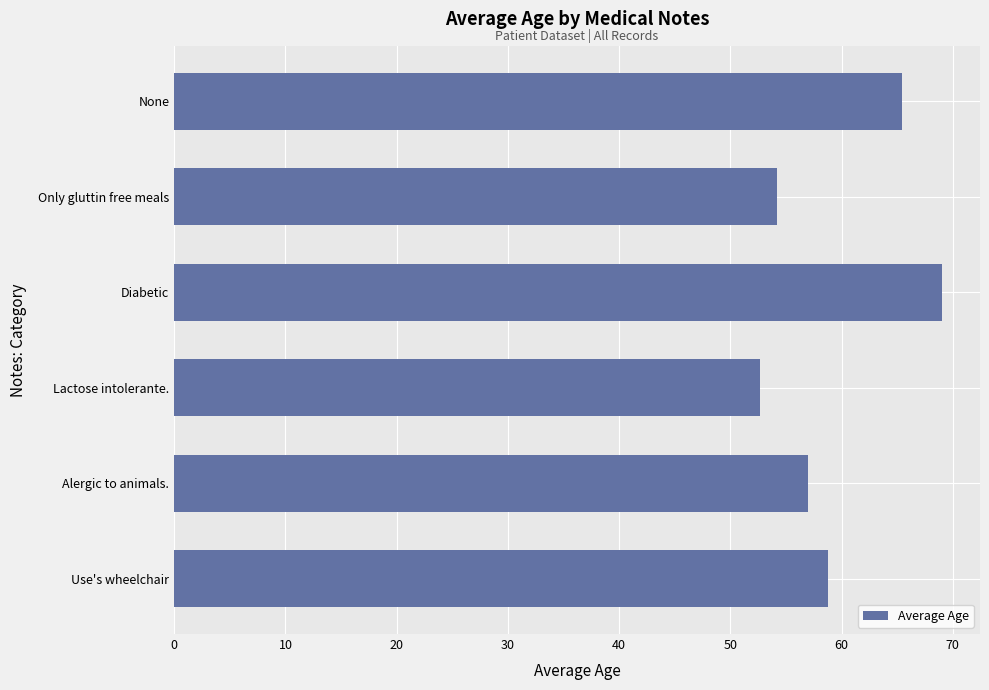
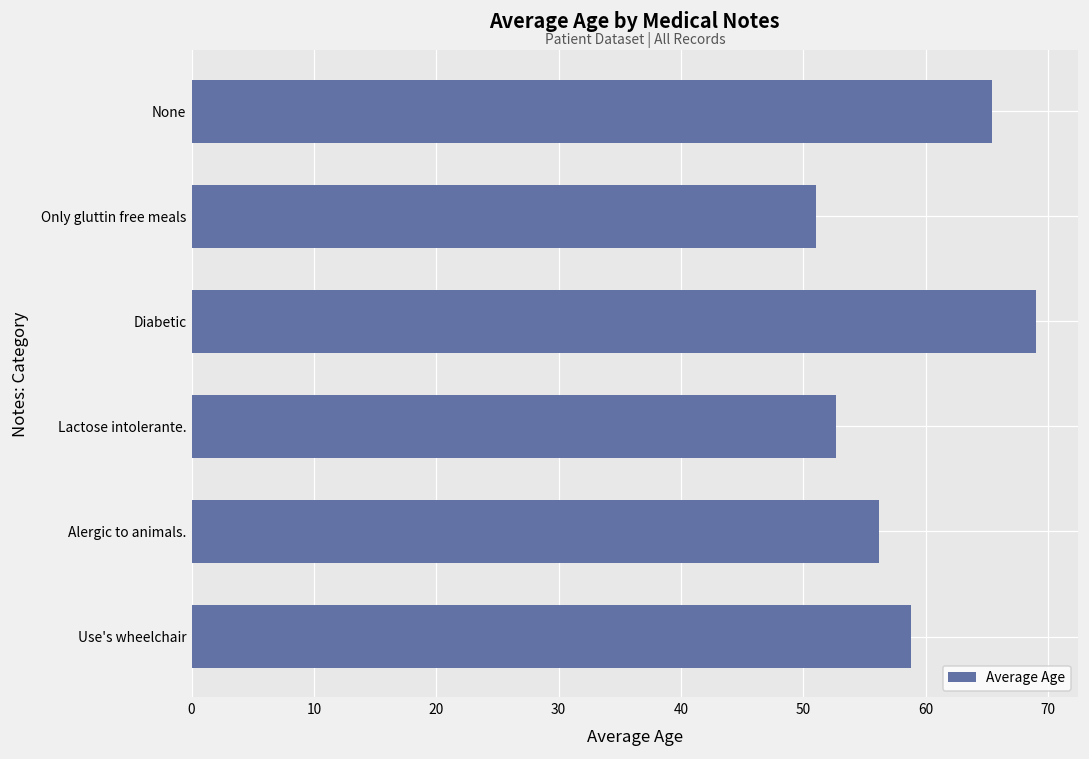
  {
    "None": 65.4,
-   "Only gluttin free meals": 54.2,
+   "Only gluttin free meals": 51.0,
    "Diabetic": 69.0,
    "Lactose intolerante.": 52.7,
-   "Alergic to animals.": 57.0,
+   "Alergic to animals.": 56.2,
    "Use's wheelchair": 58.8
  }
